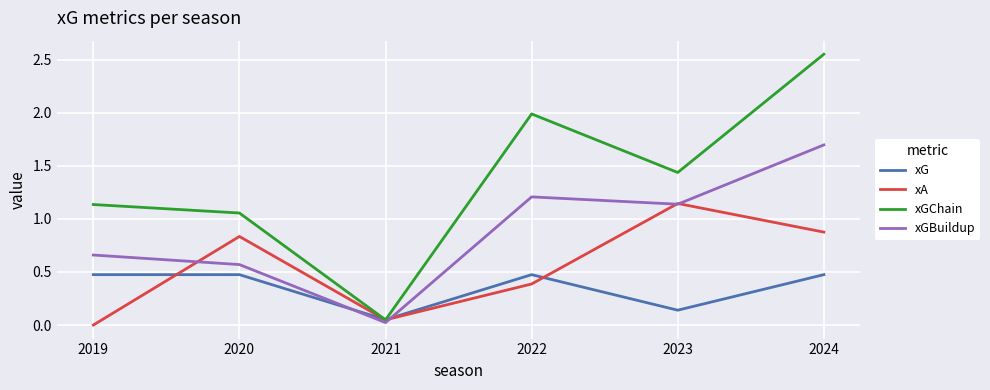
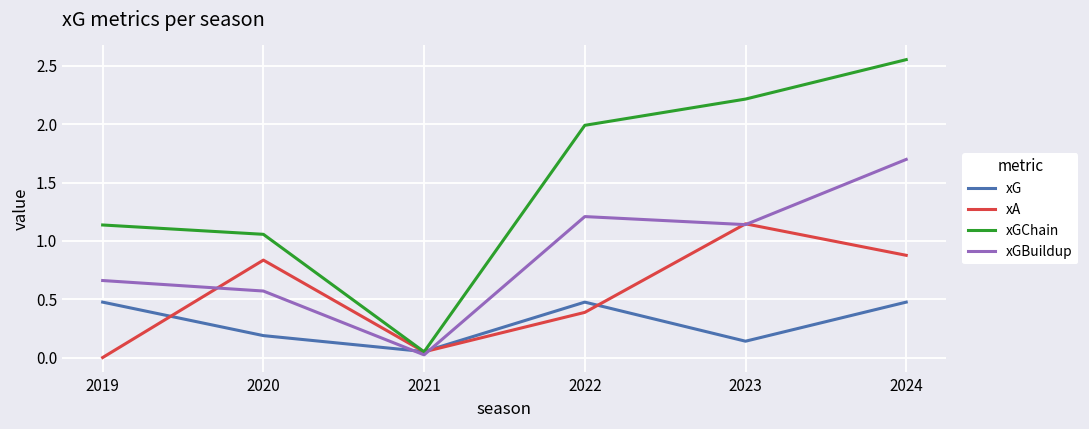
  {
    "xG": {
      "2019": 0.48,
-     "2020": 0.48,
+     "2020": 0.19,
      "2022": 0.48,
      "2023": 0.14,
      "2024": 0.48
    },
    "xA": {
      "2019": 0.00,
      "2020": 0.84,
      "2022": 0.39,
      "2024": 0.88
    },
    "xGChain": {
      "2019": 1.14,
      "2020": 1.06,
      "2022": 1.99,
-     "2023": 1.44,
+     "2023": 2.22,
      "2024": 2.55
    },
    "xGBuildup": {
      "2019": 0.66,
      "2020": 0.57,
      "2021": 0.02,
      "2022": 1.21,
      "2024": 1.70
    }
  }
